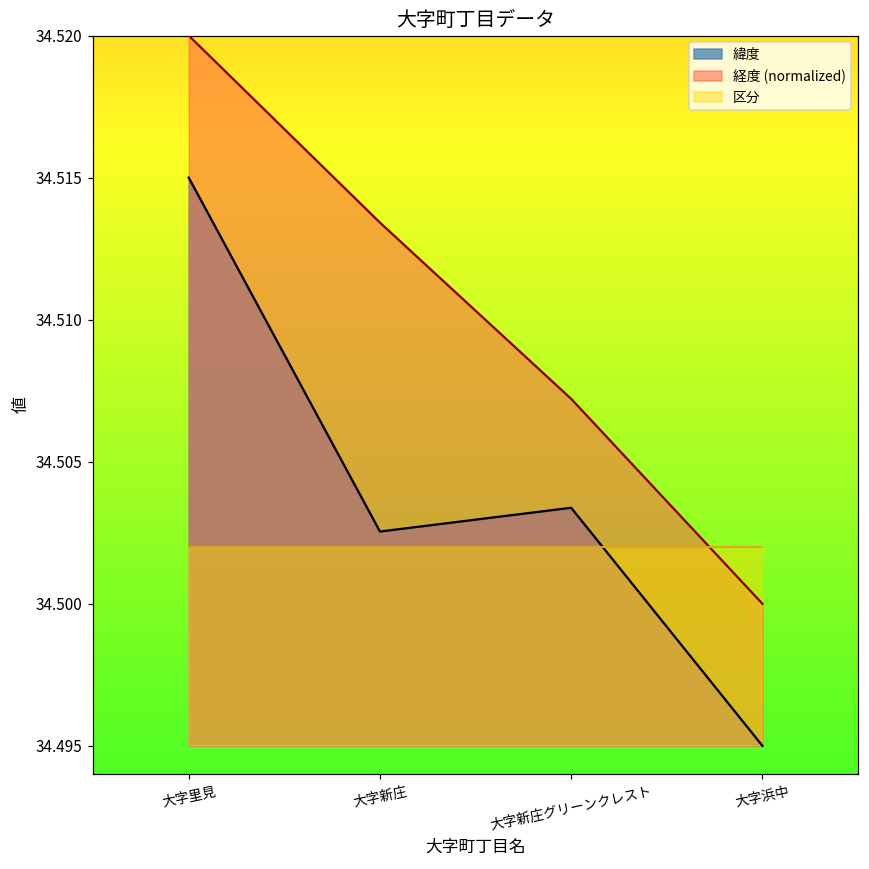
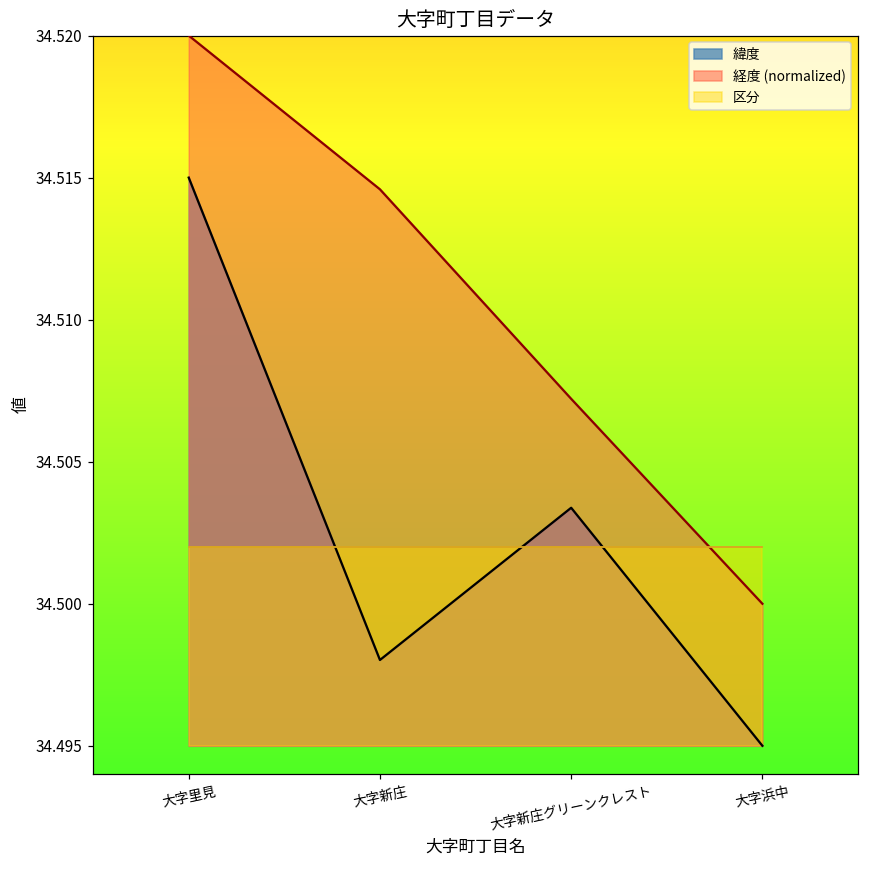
  {
    "緯度": {
      "大字里見": 34.5150,
-     "大字新庄": 34.5025,
+     "大字新庄": 34.4980,
      "大字新庄グリーンクレスト": 34.5034,
      "大字浜中": 34.4950
    },
    "経度 (normalized)": {
      "大字里見": 34.5200,
-     "大字新庄": 34.5134,
+     "大字新庄": 34.5146,
      "大字新庄グリーンクレスト": 34.5072,
      "大字浜中": 34.5000
    },
    "区分": {
      "大字里見": 34.5020,
      "大字新庄": 34.5020,
      "大字新庄グリーンクレスト": 34.5020,
      "大字浜中": 34.5020
    }
  }
